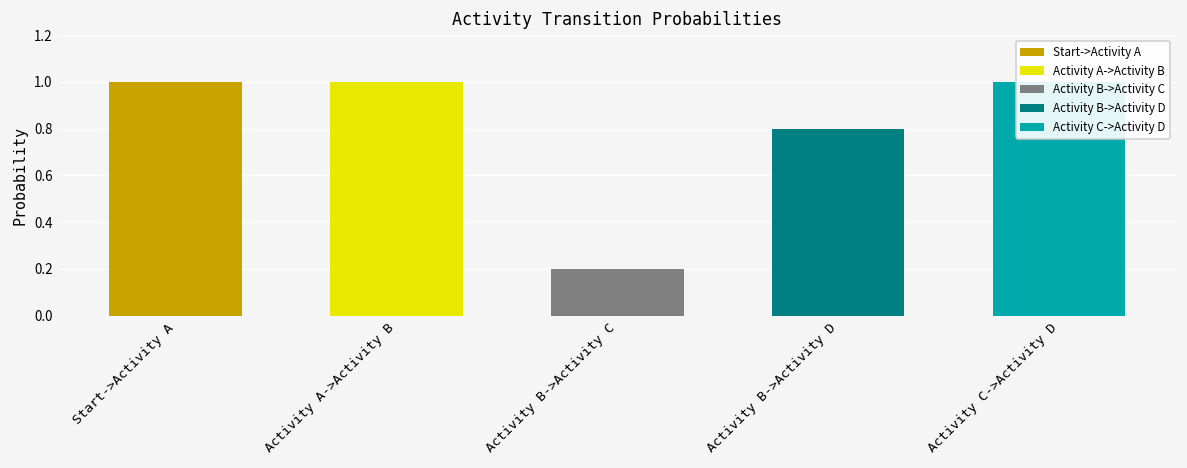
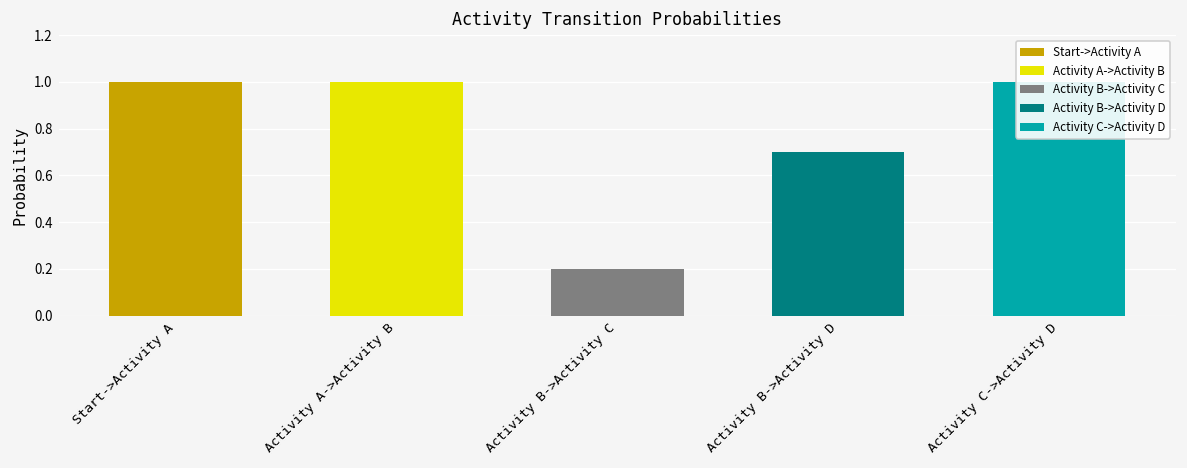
  {
    "Start->Activity A": 1.0,
    "Activity A->Activity B": 1.0,
    "Activity B->Activity C": 0.2,
-   "Activity B->Activity D": 0.8
+   "Activity B->Activity D": 0.7
  }
